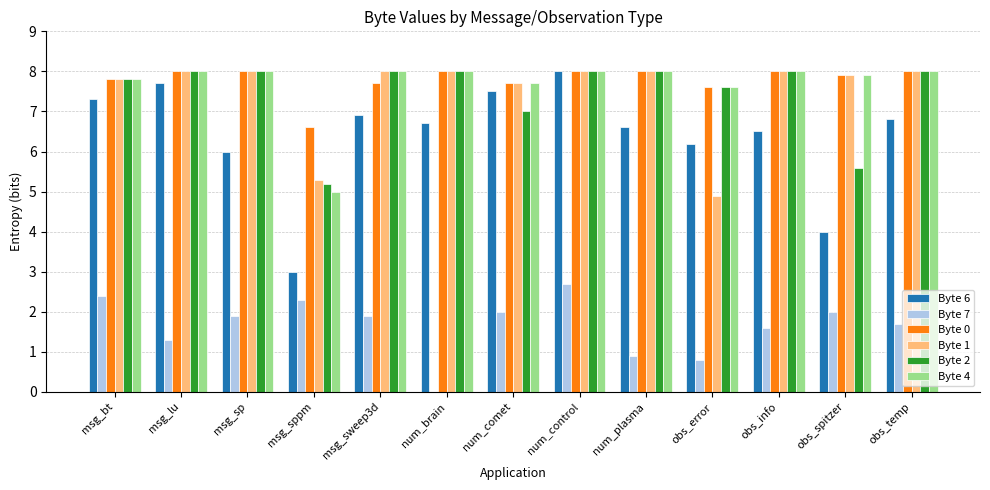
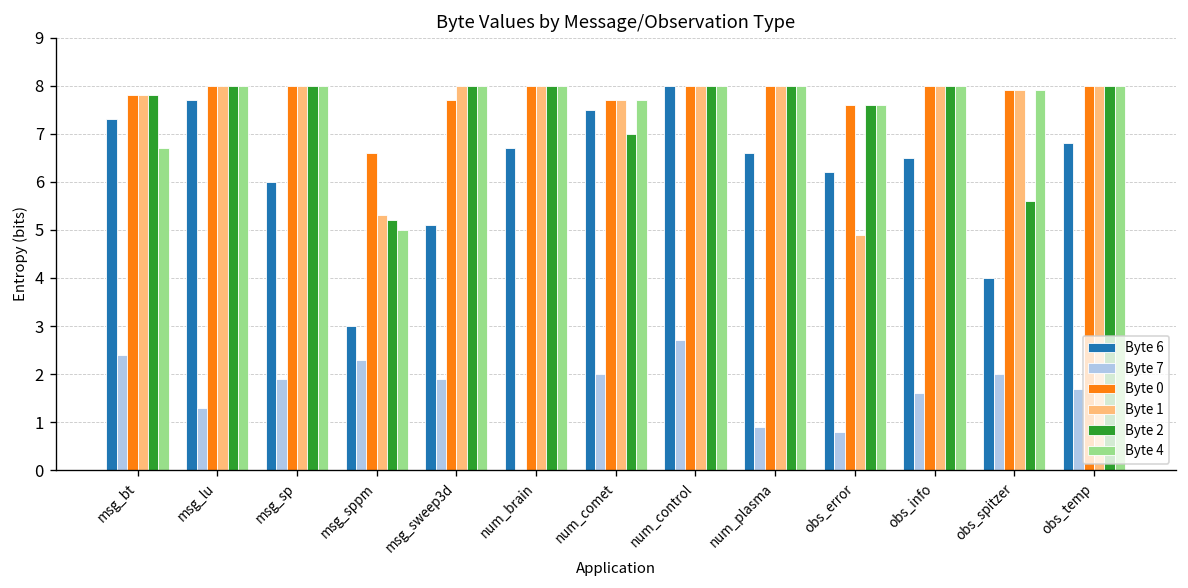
  {
    "Byte 6": {
      "msg_bt": 7.3,
      "msg_lu": 7.7,
      "msg_sp": 6.0,
      "msg_sppm": 3.0,
-     "msg_sweep3d": 6.9,
+     "msg_sweep3d": 5.1,
      "num_brain": 6.7,
      "num_comet": 7.5,
      "num_control": 8.0,
      "num_plasma": 6.6,
      "obs_error": 6.2,
      "obs_info": 6.5,
      "obs_spitzer": 4.0,
      "obs_temp": 6.8
    },
    "Byte 7": {
      "msg_bt": 2.4,
      "msg_lu": 1.3,
      "msg_sp": 1.9,
      "msg_sppm": 2.3,
      "msg_sweep3d": 1.9,
      "num_brain": 0.0,
      "num_comet": 2.0,
      "num_control": 2.7,
      "num_plasma": 0.9,
      "obs_error": 0.8,
      "obs_info": 1.6,
      "obs_spitzer": 2.0,
      "obs_temp": 1.7
    },
    "Byte 0": {
      "msg_bt": 7.8,
      "msg_lu": 8.0,
      "msg_sp": 8.0,
      "msg_sppm": 6.6,
      "msg_sweep3d": 7.7,
      "num_brain": 8.0,
      "num_comet": 7.7,
      "num_control": 8.0,
      "num_plasma": 8.0,
      "obs_error": 7.6,
      "obs_info": 8.0,
      "obs_spitzer": 7.9,
      "obs_temp": 8.0
    },
    "Byte 1": {
      "msg_bt": 7.8,
      "msg_lu": 8.0,
      "msg_sp": 8.0,
      "msg_sppm": 5.3,
      "msg_sweep3d": 8.0,
      "num_brain": 8.0,
      "num_comet": 7.7,
      "num_control": 8.0,
      "num_plasma": 8.0,
      "obs_error": 4.9,
      "obs_info": 8.0,
      "obs_spitzer": 7.9,
      "obs_temp": 8.0
    },
    "Byte 2": {
      "msg_bt": 7.8,
      "msg_lu": 8.0,
      "msg_sp": 8.0,
      "msg_sppm": 5.2,
      "msg_sweep3d": 8.0,
      "num_brain": 8.0,
      "num_comet": 7.0,
      "num_control": 8.0,
      "num_plasma": 8.0,
      "obs_error": 7.6,
      "obs_info": 8.0,
      "obs_spitzer": 5.6,
      "obs_temp": 8.0
    },
    "Byte 4": {
-     "msg_bt": 7.8,
+     "msg_bt": 6.7,
      "msg_lu": 8.0,
      "msg_sp": 8.0,
      "msg_sppm": 5.0,
      "msg_sweep3d": 8.0,
      "num_brain": 8.0,
      "num_comet": 7.7,
      "num_control": 8.0,
      "num_plasma": 8.0,
      "obs_error": 7.6,
      "obs_info": 8.0,
      "obs_spitzer": 7.9,
      "obs_temp": 8.0
    }
  }
